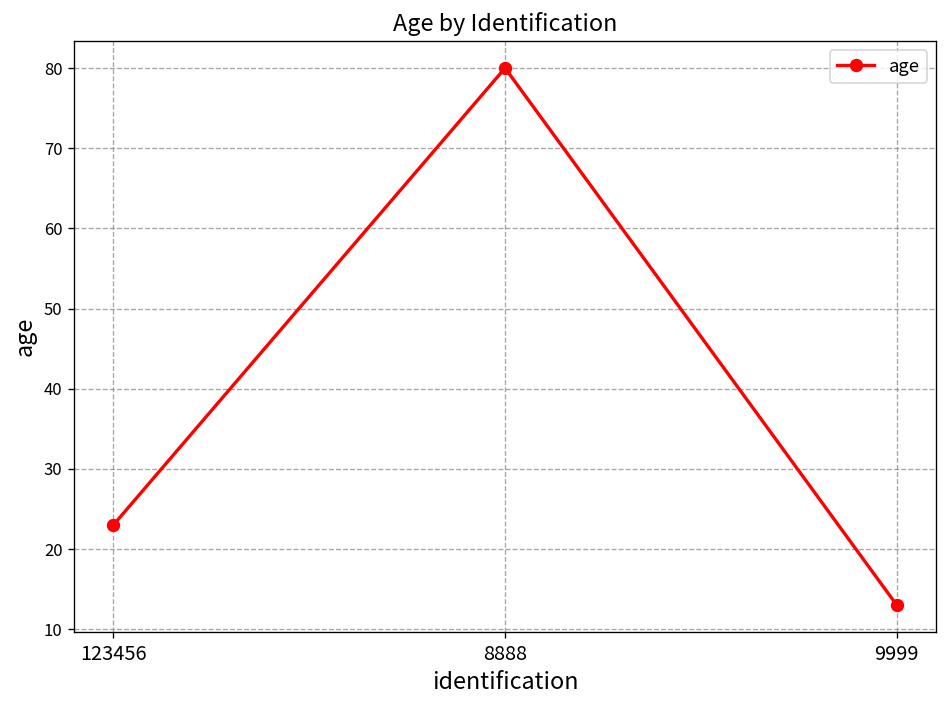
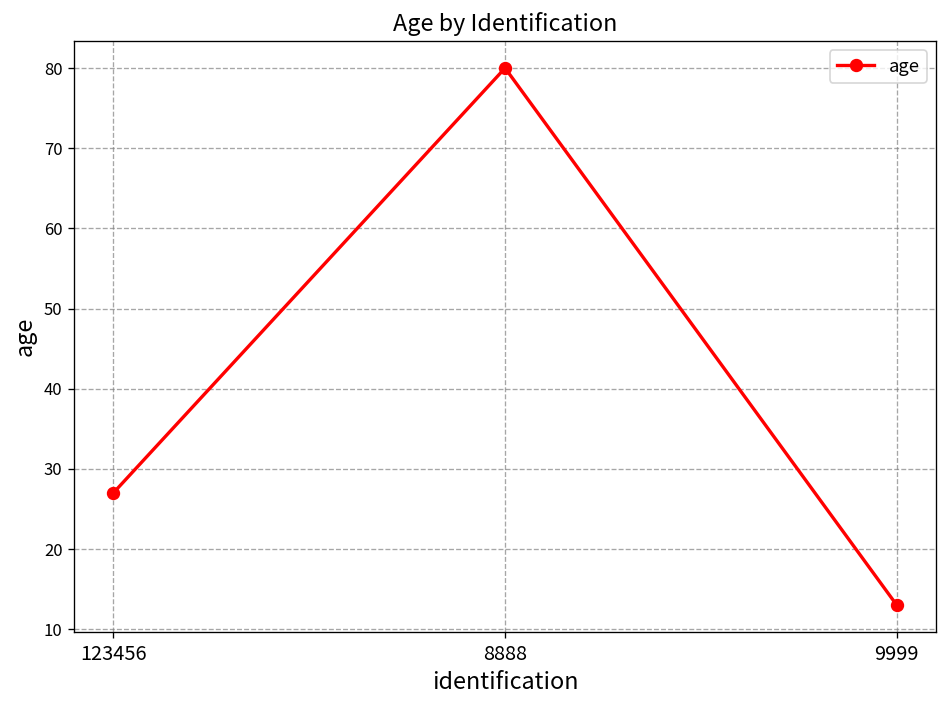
  {
-   "123456": 23,
+   "123456": 27,
    "8888": 80,
    "9999": 13
  }
